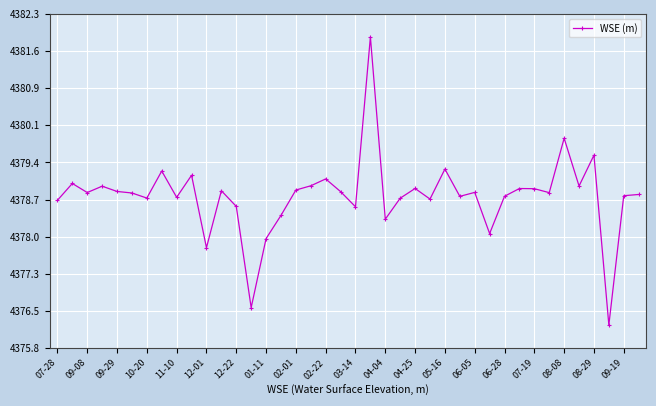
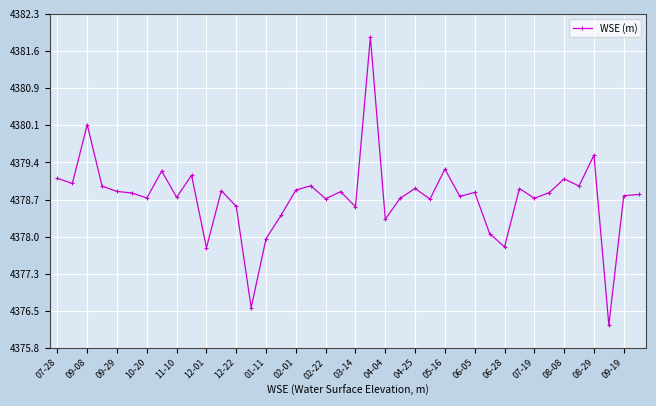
  {
-   "07-28": 4378.7,
-   "09-08": 4378.8,
+   "07-28": 4379.1,
+   "09-08": 4380.2,
    "09-29": 4378.9,
    "10-20": 4378.7,
    "11-10": 4378.7,
    "12-01": 4377.8,
    "12-22": 4378.6,
    "01-11": 4377.9,
    "02-01": 4378.9,
-   "02-22": 4379.1,
+   "02-22": 4378.7,
    "03-14": 4378.6,
    "04-04": 4378.3,
    "04-25": 4378.9,
    "05-16": 4379.3,
    "06-05": 4378.8,
-   "06-28": 4378.8,
-   "07-19": 4378.9,
-   "08-08": 4379.9,
+   "06-28": 4377.8,
+   "07-19": 4378.7,
+   "08-08": 4379.1,
    "08-29": 4379.6,
    "09-19": 4378.8
  }
